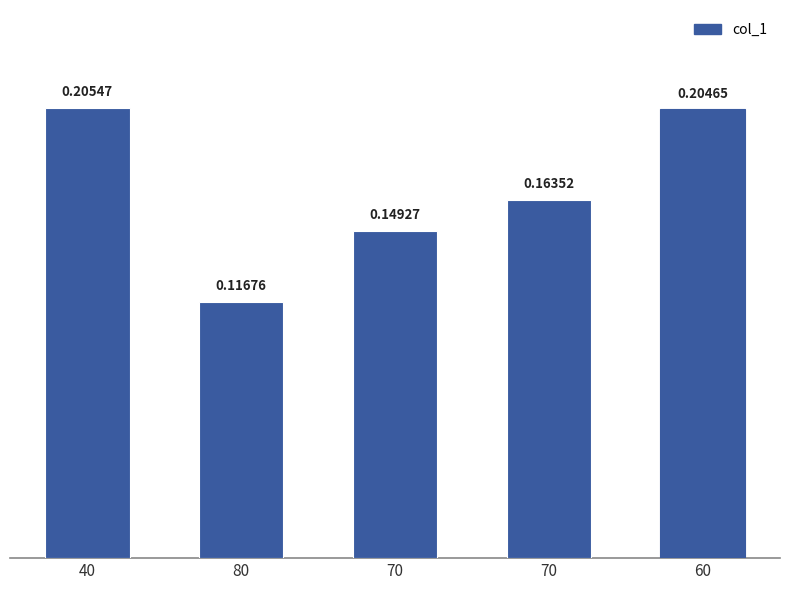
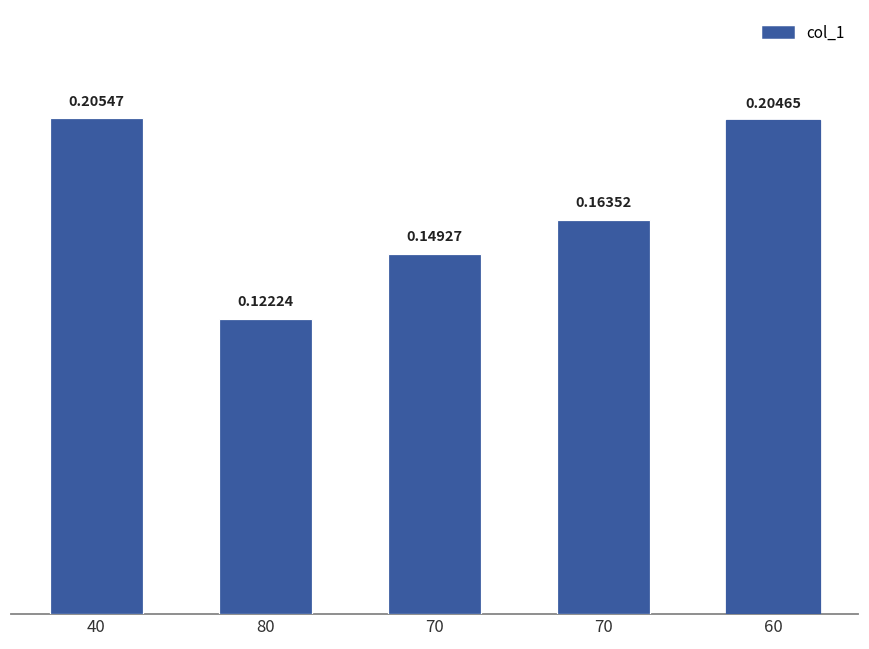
  {
    "40": 0.20547,
-   "80": 0.11676,
+   "80": 0.12224,
    "60": 0.20465
  }
